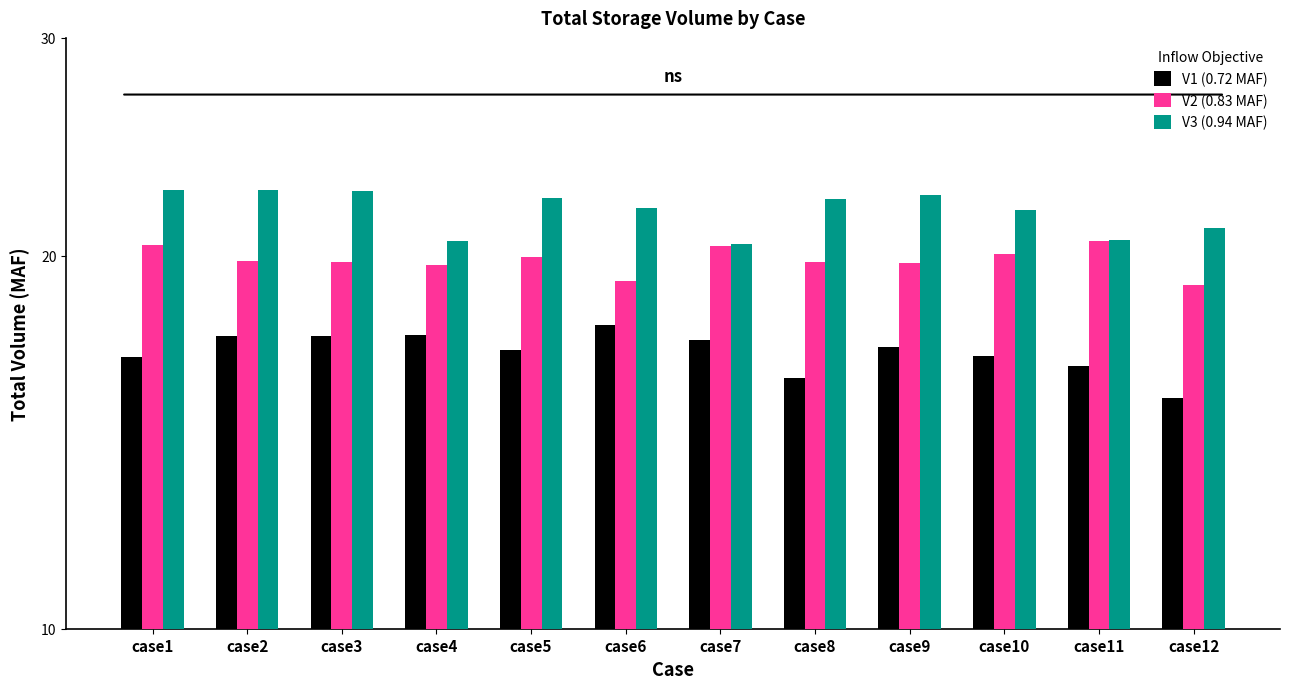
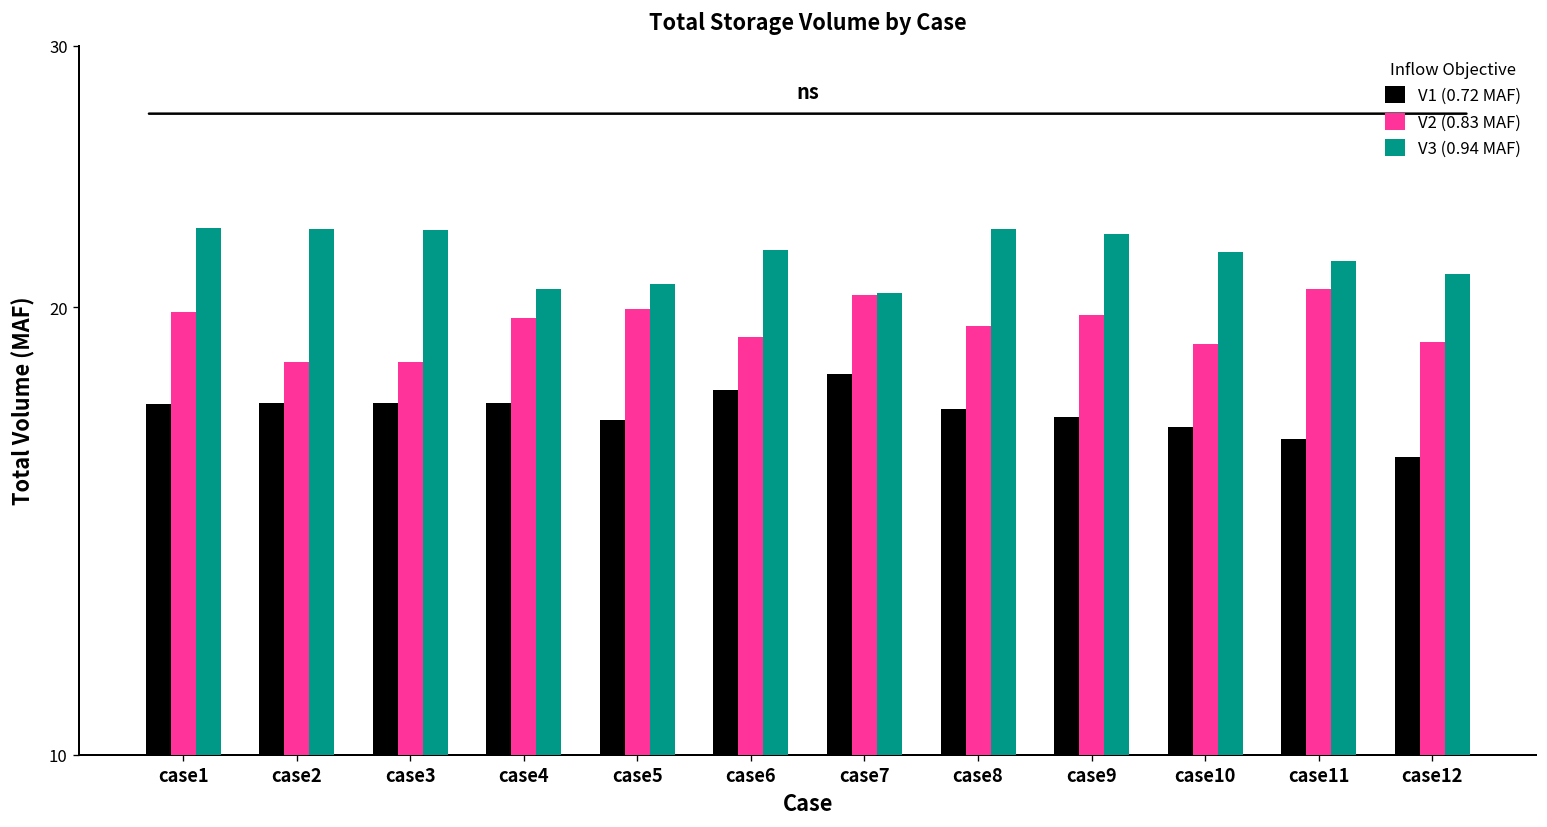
  {
    "V1 (0.72 MAF)": {
-     "case1": 16.6,
+     "case1": 17.2,
      "case2": 17.2,
      "case3": 17.2,
      "case4": 17.3,
      "case5": 16.8,
      "case6": 17.6,
-     "case7": 17.1,
-     "case8": 15.9,
+     "case7": 18.0,
+     "case8": 17.1,
      "case9": 16.9,
      "case10": 16.6,
      "case11": 16.3,
-     "case12": 15.4
+     "case12": 15.9
    },
    "V2 (0.83 MAF)": {
-     "case1": 20.4,
-     "case2": 19.8,
-     "case3": 19.8,
+     "case1": 19.9,
+     "case2": 18.4,
+     "case3": 18.4,
      "case4": 19.7,
      "case5": 20.0,
      "case6": 19.1,
      "case7": 20.4,
-     "case8": 19.8,
+     "case8": 19.4,
      "case9": 19.8,
-     "case10": 20.1,
+     "case10": 18.9,
      "case11": 20.6,
      "case12": 19.0
    },
    "V3 (0.94 MAF)": {
      "case1": 22.6,
      "case2": 22.6,
      "case3": 22.6,
      "case4": 20.6,
-     "case5": 22.3,
+     "case5": 20.7,
      "case6": 21.9,
      "case7": 20.4,
-     "case8": 22.2,
+     "case8": 22.6,
      "case9": 22.4,
      "case10": 21.8,
-     "case11": 20.6,
+     "case11": 21.5,
      "case12": 21.1
    }
  }
